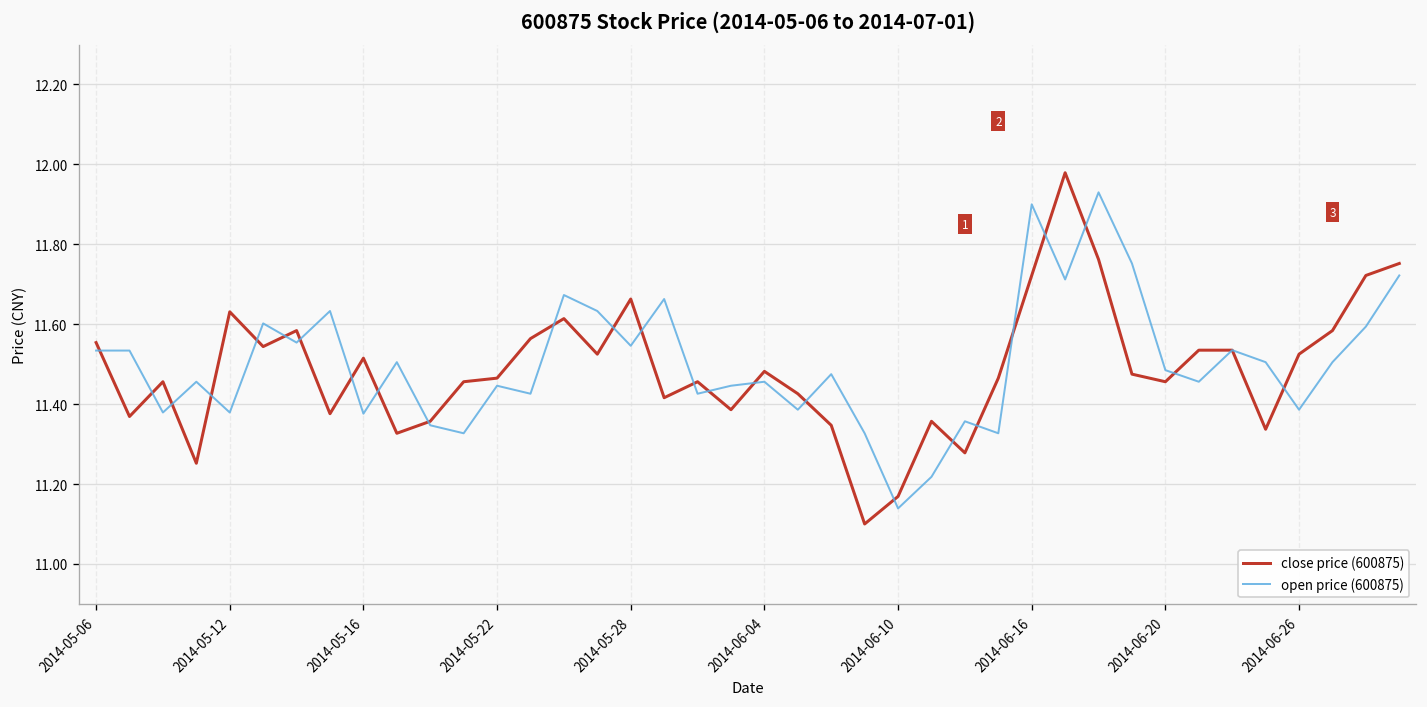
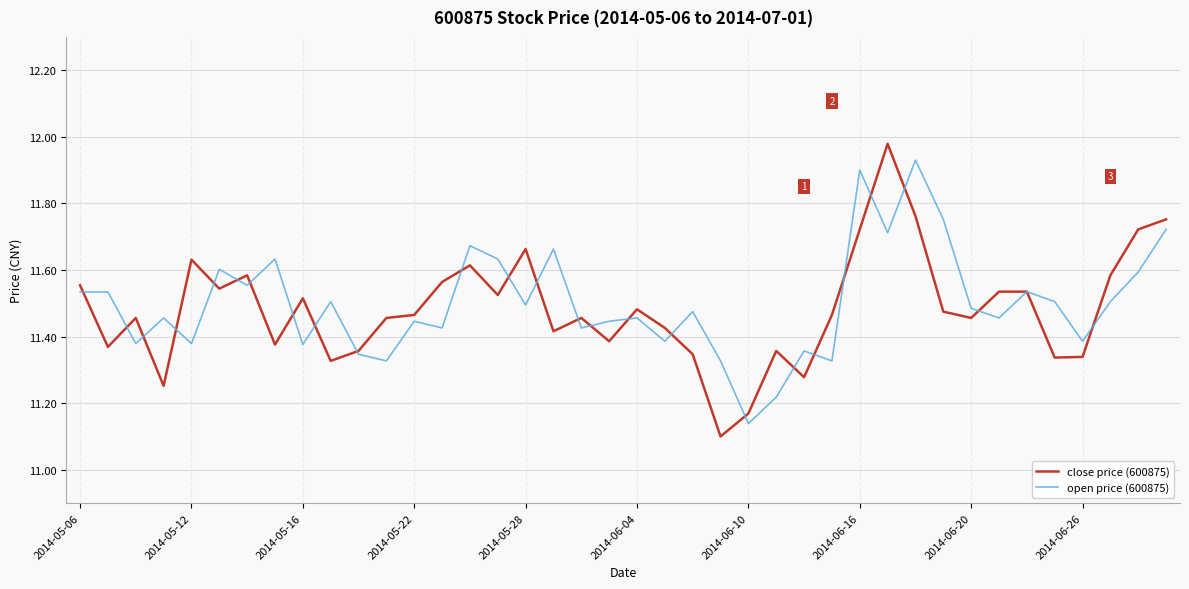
  {
    "close price (600875)": {
      "2014-05-06": 11.55,
      "2014-05-12": 11.63,
      "2014-05-16": 11.52,
      "2014-05-22": 11.47,
      "2014-05-28": 11.66,
      "2014-06-04": 11.48,
      "2014-06-10": 11.17,
      "2014-06-16": 11.72,
      "2014-06-20": 11.46,
-     "2014-06-26": 11.53
+     "2014-06-26": 11.34
    },
    "open price (600875)": {
      "2014-05-06": 11.53,
      "2014-05-12": 11.38,
      "2014-05-16": 11.38,
      "2014-05-22": 11.45,
-     "2014-05-28": 11.55,
+     "2014-05-28": 11.50,
      "2014-06-04": 11.46,
      "2014-06-10": 11.14,
      "2014-06-16": 11.90,
      "2014-06-20": 11.49,
      "2014-06-26": 11.39
    }
  }
